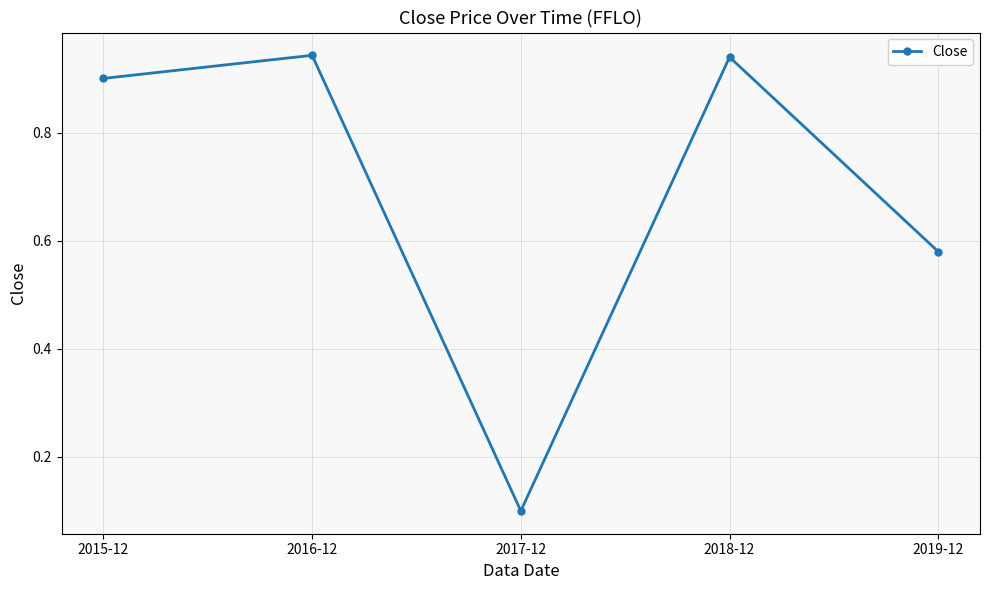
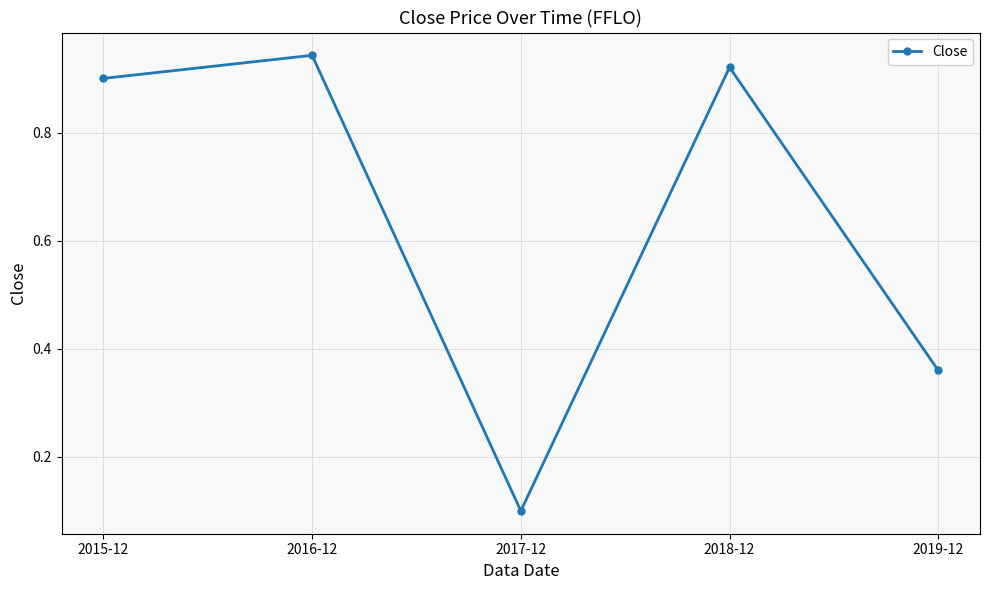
  {
    "2015-12": 0.90,
    "2016-12": 0.94,
    "2017-12": 0.10,
-   "2018-12": 0.94,
-   "2019-12": 0.58
+   "2018-12": 0.92,
+   "2019-12": 0.36
  }
